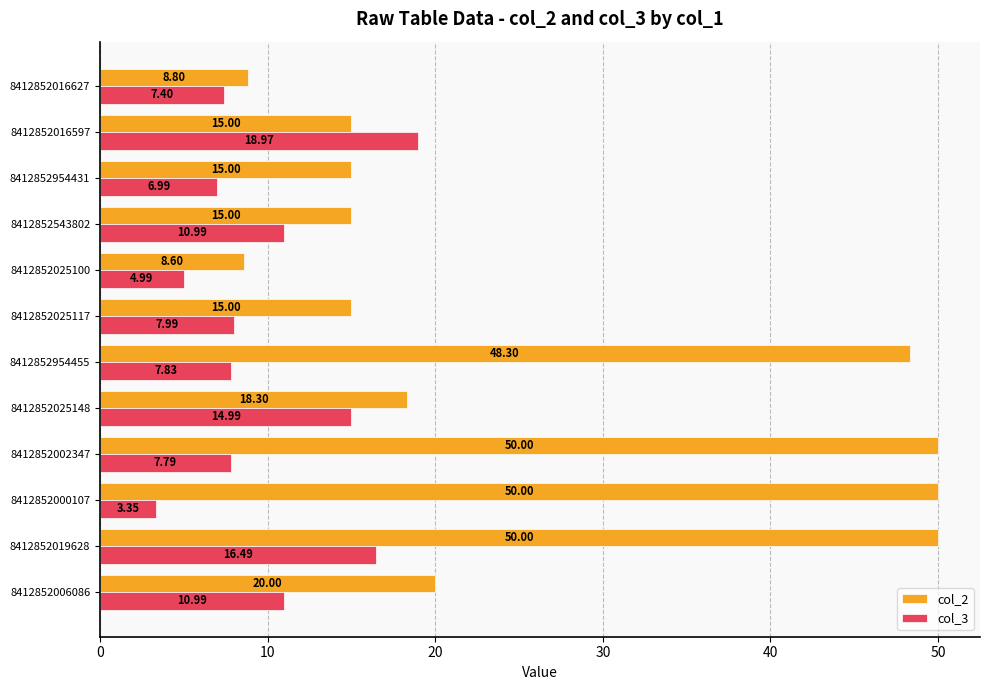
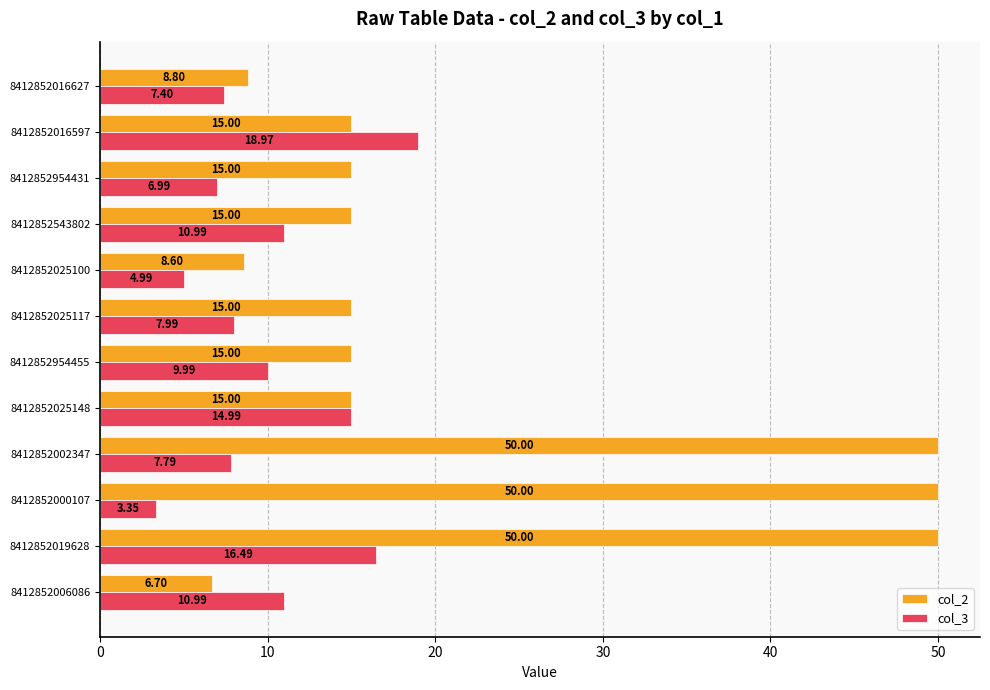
  {
    "col_2": {
      "8412852016627": 8.80,
      "8412852016597": 15.00,
      "8412852954431": 15.00,
      "8412852543802": 15.00,
      "8412852025100": 8.60,
      "8412852025117": 15.00,
-     "8412852954455": 48.30,
-     "8412852025148": 18.30,
+     "8412852954455": 15.00,
+     "8412852025148": 15.00,
      "8412852002347": 50.00,
      "8412852000107": 50.00,
      "8412852019628": 50.00,
-     "8412852006086": 20.00
+     "8412852006086": 6.70
    },
    "col_3": {
      "8412852016627": 7.40,
      "8412852016597": 18.97,
      "8412852954431": 6.99,
      "8412852543802": 10.99,
      "8412852025100": 4.99,
      "8412852025117": 7.99,
-     "8412852954455": 7.83,
+     "8412852954455": 9.99,
      "8412852025148": 14.99,
      "8412852002347": 7.79,
      "8412852000107": 3.35,
      "8412852019628": 16.49,
      "8412852006086": 10.99
    }
  }
